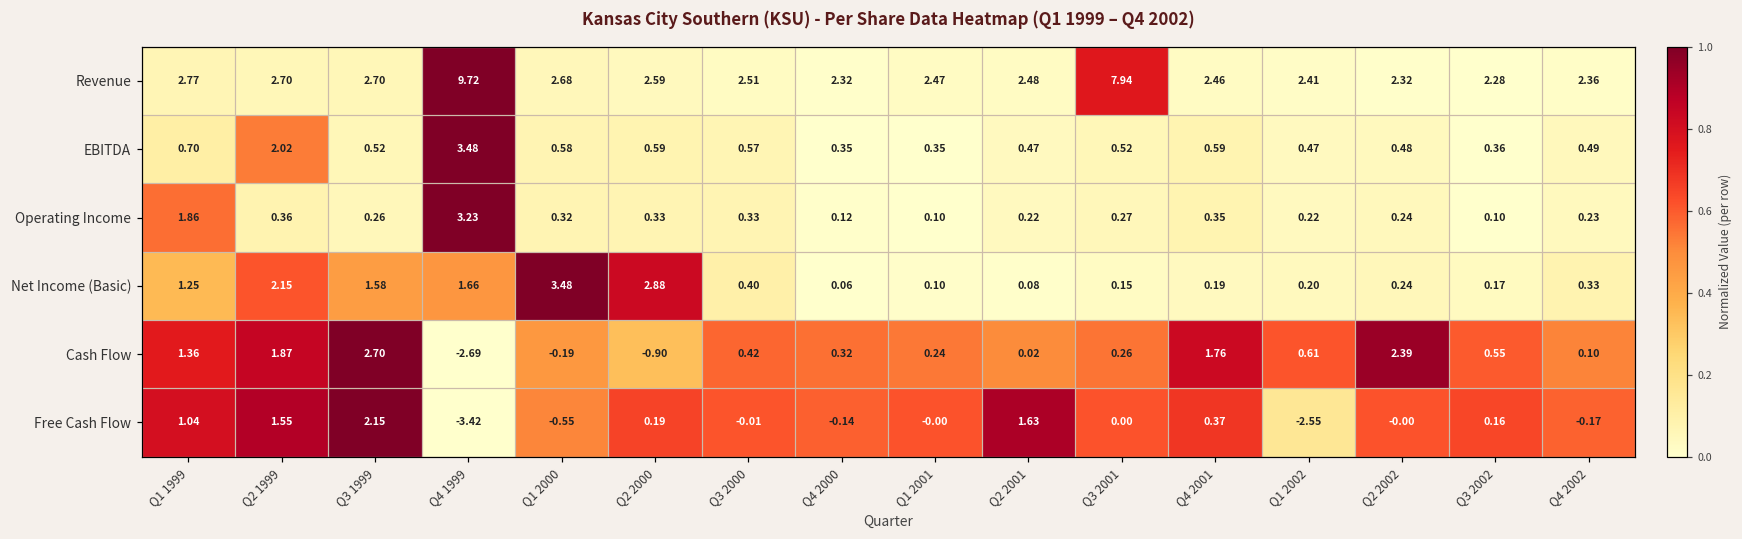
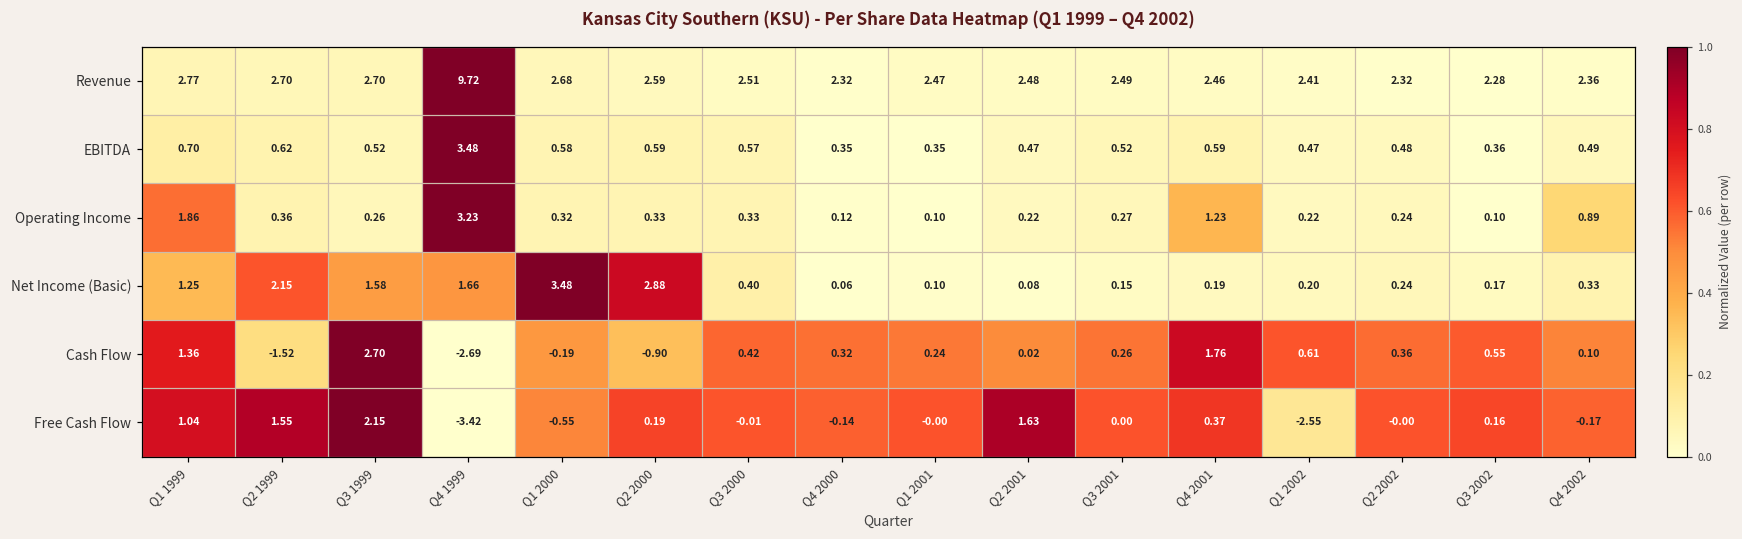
  {
    "Revenue": {
      "Q1 1999": 2.77,
      "Q2 1999": 2.70,
      "Q3 1999": 2.70,
      "Q4 1999": 9.72,
      "Q1 2000": 2.68,
      "Q2 2000": 2.59,
      "Q3 2000": 2.51,
      "Q4 2000": 2.32,
      "Q1 2001": 2.47,
      "Q2 2001": 2.48,
-     "Q3 2001": 7.94,
+     "Q3 2001": 2.49,
      "Q4 2001": 2.46,
      "Q1 2002": 2.41,
      "Q2 2002": 2.32,
      "Q3 2002": 2.28,
      "Q4 2002": 2.36
    },
    "EBITDA": {
      "Q1 1999": 0.70,
-     "Q2 1999": 2.02,
+     "Q2 1999": 0.62,
      "Q3 1999": 0.52,
      "Q4 1999": 3.48,
      "Q1 2000": 0.58,
      "Q2 2000": 0.59,
      "Q3 2000": 0.57,
      "Q4 2000": 0.35,
      "Q1 2001": 0.35,
      "Q2 2001": 0.47,
      "Q3 2001": 0.52,
      "Q4 2001": 0.59,
      "Q1 2002": 0.47,
      "Q2 2002": 0.48,
      "Q3 2002": 0.36,
      "Q4 2002": 0.49
    },
    "Operating Income": {
      "Q1 1999": 1.86,
      "Q2 1999": 0.36,
      "Q3 1999": 0.26,
      "Q4 1999": 3.23,
      "Q1 2000": 0.32,
      "Q2 2000": 0.33,
      "Q3 2000": 0.33,
      "Q4 2000": 0.12,
      "Q1 2001": 0.10,
      "Q2 2001": 0.22,
      "Q3 2001": 0.27,
-     "Q4 2001": 0.35,
+     "Q4 2001": 1.23,
      "Q1 2002": 0.22,
      "Q2 2002": 0.24,
      "Q3 2002": 0.10,
-     "Q4 2002": 0.23
+     "Q4 2002": 0.89
    },
    "Net Income (Basic)": {
      "Q1 1999": 1.25,
      "Q2 1999": 2.15,
      "Q3 1999": 1.58,
      "Q4 1999": 1.66,
      "Q1 2000": 3.48,
      "Q2 2000": 2.88,
      "Q3 2000": 0.40,
      "Q4 2000": 0.06,
      "Q1 2001": 0.10,
      "Q2 2001": 0.08,
      "Q3 2001": 0.15,
      "Q4 2001": 0.19,
      "Q1 2002": 0.20,
      "Q2 2002": 0.24,
      "Q3 2002": 0.17,
      "Q4 2002": 0.33
    },
    "Cash Flow": {
      "Q1 1999": 1.36,
-     "Q2 1999": 1.87,
+     "Q2 1999": -1.52,
      "Q3 1999": 2.70,
      "Q4 1999": -2.69,
      "Q1 2000": -0.19,
      "Q2 2000": -0.90,
      "Q3 2000": 0.42,
      "Q4 2000": 0.32,
      "Q1 2001": 0.24,
      "Q2 2001": 0.02,
      "Q3 2001": 0.26,
      "Q4 2001": 1.76,
      "Q1 2002": 0.61,
-     "Q2 2002": 2.39,
+     "Q2 2002": 0.36,
      "Q3 2002": 0.55,
      "Q4 2002": 0.10
    },
    "Free Cash Flow": {
      "Q1 1999": 1.04,
      "Q2 1999": 1.55,
      "Q3 1999": 2.15,
      "Q4 1999": -3.42,
      "Q1 2000": -0.55,
      "Q2 2000": 0.19,
      "Q3 2000": -0.01,
      "Q4 2000": -0.14,
      "Q1 2001": -0.00,
      "Q2 2001": 1.63,
      "Q3 2001": 0.00,
      "Q4 2001": 0.37,
      "Q1 2002": -2.55,
      "Q2 2002": -0.00,
      "Q3 2002": 0.16,
      "Q4 2002": -0.17
    }
  }
